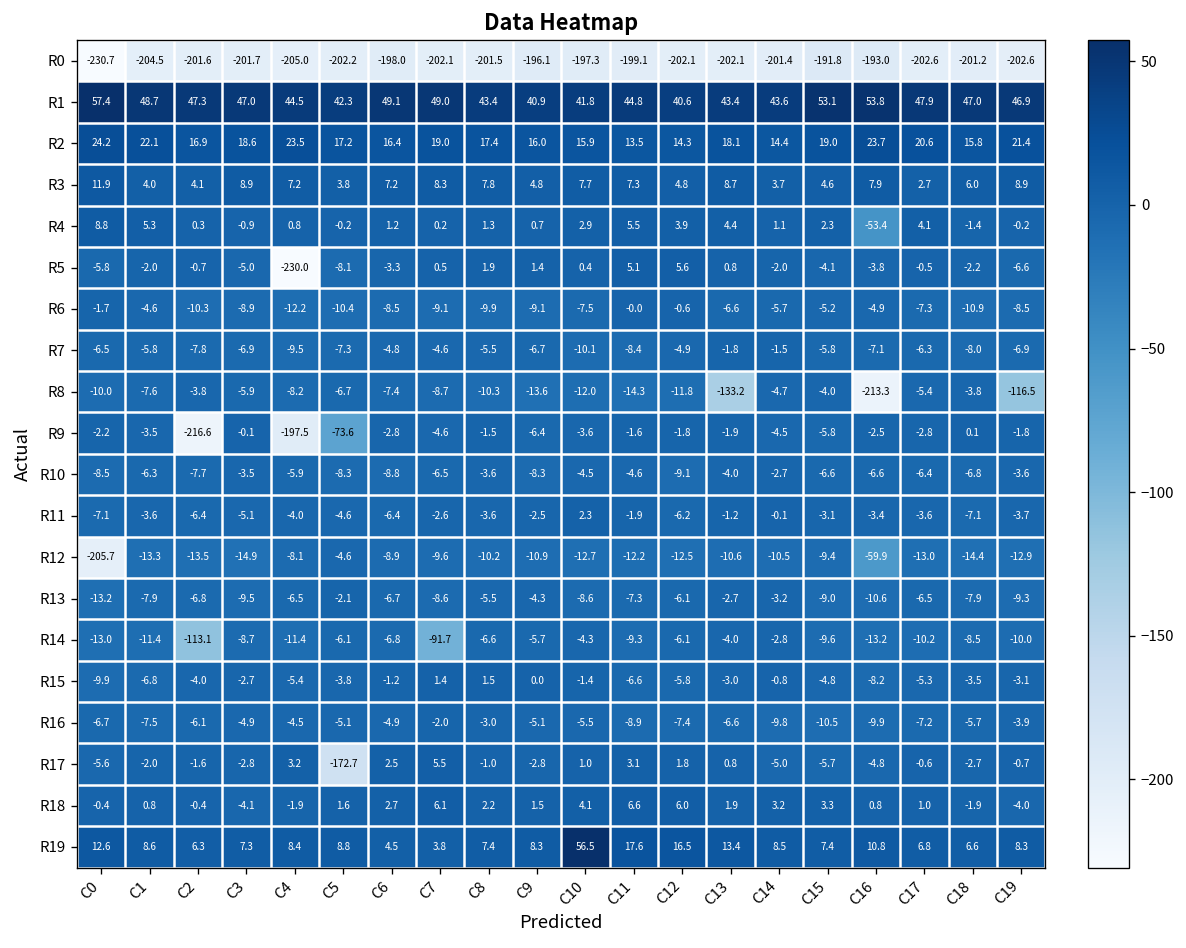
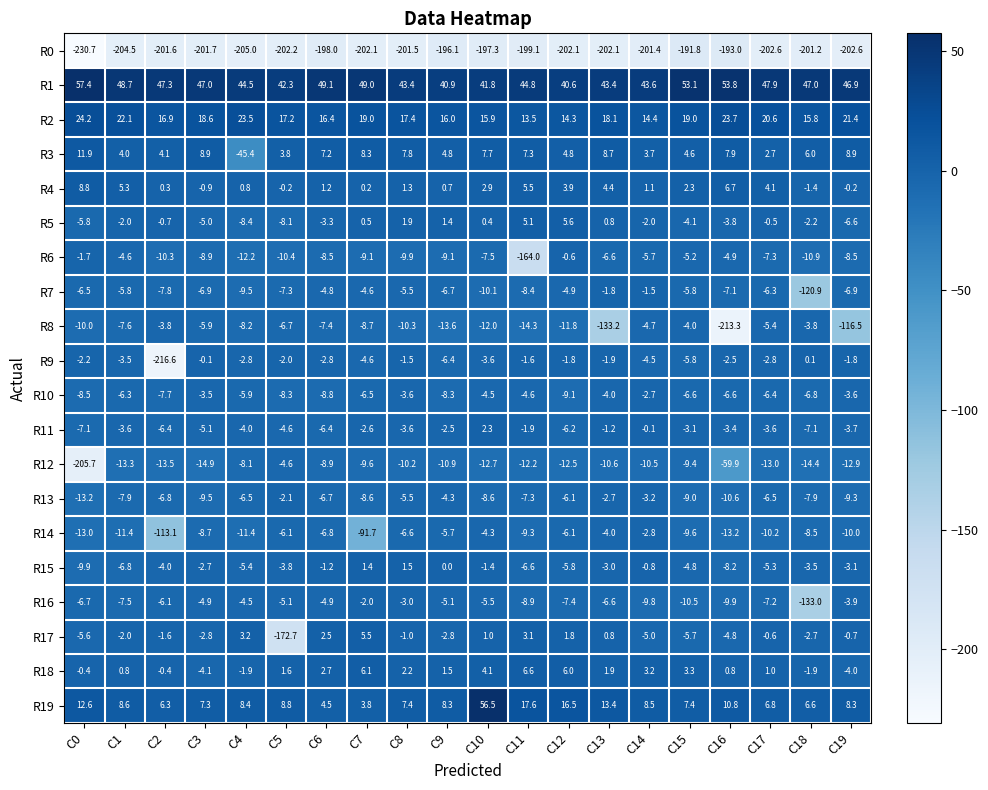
  {
    "R3": {
      "C0": 11.9,
      "C1": 4.0,
      "C2": 4.1,
      "C3": 8.9,
-     "C4": 7.2,
+     "C4": -45.4,
      "C5": 3.8,
      "C6": 7.2,
      "C7": 8.3,
      "C8": 7.8,
      "C9": 4.8,
      "C10": 7.7,
      "C11": 7.3,
      "C12": 4.8,
      "C13": 8.7,
      "C14": 3.7,
      "C15": 4.6,
      "C16": 7.9,
      "C17": 2.7,
      "C18": 6.0,
      "C19": 8.9
    },
    "R4": {
      "C0": 8.8,
      "C1": 5.3,
      "C2": 0.3,
      "C3": -0.9,
      "C4": 0.8,
      "C5": -0.2,
      "C6": 1.2,
      "C7": 0.2,
      "C8": 1.3,
      "C9": 0.7,
      "C10": 2.9,
      "C11": 5.5,
      "C12": 3.9,
      "C13": 4.4,
      "C14": 1.1,
      "C15": 2.3,
-     "C16": -53.4,
+     "C16": 6.7,
      "C17": 4.1,
      "C18": -1.4,
      "C19": -0.2
    },
    "R5": {
      "C0": -5.8,
      "C1": -2.0,
      "C2": -0.7,
      "C3": -5.0,
-     "C4": -230.0,
+     "C4": -8.4,
      "C5": -8.1,
      "C6": -3.3,
      "C7": 0.5,
      "C8": 1.9,
      "C9": 1.4,
      "C10": 0.4,
      "C11": 5.1,
      "C12": 5.6,
      "C13": 0.8,
      "C14": -2.0,
      "C15": -4.1,
      "C16": -3.8,
      "C17": -0.5,
      "C18": -2.2,
      "C19": -6.6
    },
    "R6": {
      "C0": -1.7,
      "C1": -4.6,
      "C2": -10.3,
      "C3": -8.9,
      "C4": -12.2,
      "C5": -10.4,
      "C6": -8.5,
      "C7": -9.1,
      "C8": -9.9,
      "C9": -9.1,
      "C10": -7.5,
-     "C11": -0.0,
+     "C11": -164.0,
      "C12": -0.6,
      "C13": -6.6,
      "C14": -5.7,
      "C15": -5.2,
      "C16": -4.9,
      "C17": -7.3,
      "C18": -10.9,
      "C19": -8.5
    },
    "R7": {
      "C0": -6.5,
      "C1": -5.8,
      "C2": -7.8,
      "C3": -6.9,
      "C4": -9.5,
      "C5": -7.3,
      "C6": -4.8,
      "C7": -4.6,
      "C8": -5.5,
      "C9": -6.7,
      "C10": -10.1,
      "C11": -8.4,
      "C12": -4.9,
      "C13": -1.8,
      "C14": -1.5,
      "C15": -5.8,
      "C16": -7.1,
      "C17": -6.3,
-     "C18": -8.0,
+     "C18": -120.9,
      "C19": -6.9
    },
    "R9": {
      "C0": -2.2,
      "C1": -3.5,
      "C2": -216.6,
      "C3": -0.1,
-     "C4": -197.5,
-     "C5": -73.6,
+     "C4": -2.8,
+     "C5": -2.0,
      "C6": -2.8,
      "C7": -4.6,
      "C8": -1.5,
      "C9": -6.4,
      "C10": -3.6,
      "C11": -1.6,
      "C12": -1.8,
      "C13": -1.9,
      "C14": -4.5,
      "C15": -5.8,
      "C16": -2.5,
      "C17": -2.8,
      "C18": 0.1,
      "C19": -1.8
    },
    "R16": {
      "C0": -6.7,
      "C1": -7.5,
      "C2": -6.1,
      "C3": -4.9,
      "C4": -4.5,
      "C5": -5.1,
      "C6": -4.9,
      "C7": -2.0,
      "C8": -3.0,
      "C9": -5.1,
      "C10": -5.5,
      "C11": -8.9,
      "C12": -7.4,
      "C13": -6.6,
      "C14": -9.8,
      "C15": -10.5,
      "C16": -9.9,
      "C17": -7.2,
-     "C18": -5.7,
+     "C18": -133.0,
      "C19": -3.9
    }
  }
